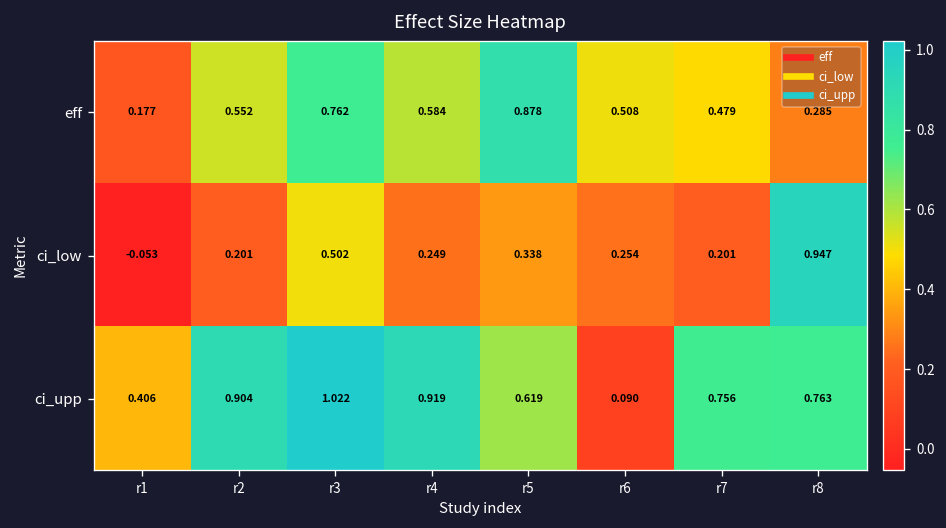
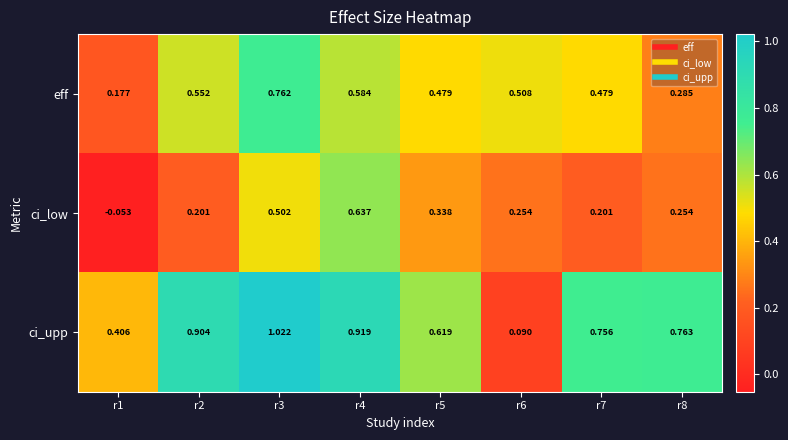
  {
    "eff": {
      "r1": 0.177,
      "r2": 0.552,
      "r3": 0.762,
      "r4": 0.584,
-     "r5": 0.878,
+     "r5": 0.479,
      "r6": 0.508,
      "r7": 0.479,
      "r8": 0.285
    },
    "ci_low": {
      "r1": -0.053,
      "r2": 0.201,
      "r3": 0.502,
-     "r4": 0.249,
+     "r4": 0.637,
      "r5": 0.338,
      "r6": 0.254,
      "r7": 0.201,
-     "r8": 0.947
+     "r8": 0.254
    },
    "ci_upp": {
      "r1": 0.406,
      "r2": 0.904,
      "r3": 1.022,
      "r4": 0.919,
      "r5": 0.619,
      "r6": 0.090,
      "r7": 0.756,
      "r8": 0.763
    }
  }
